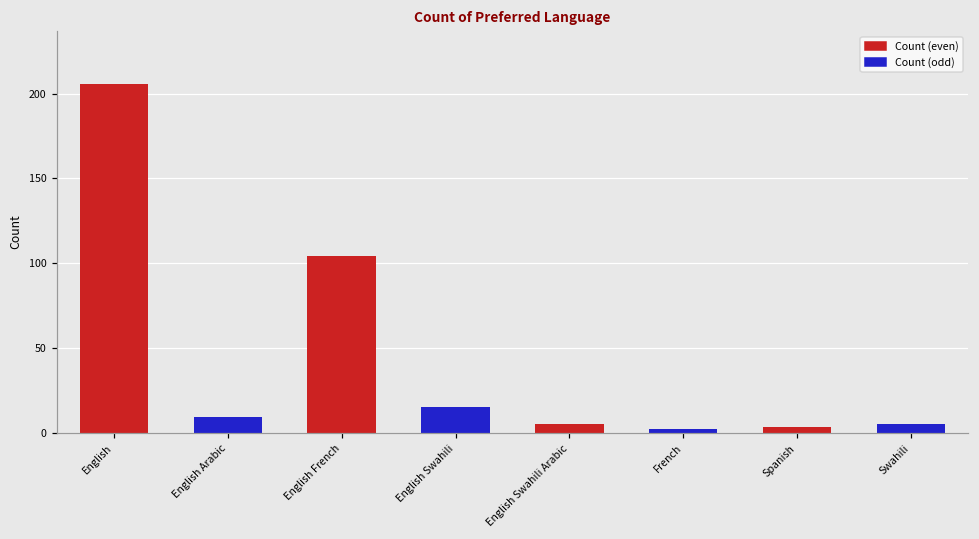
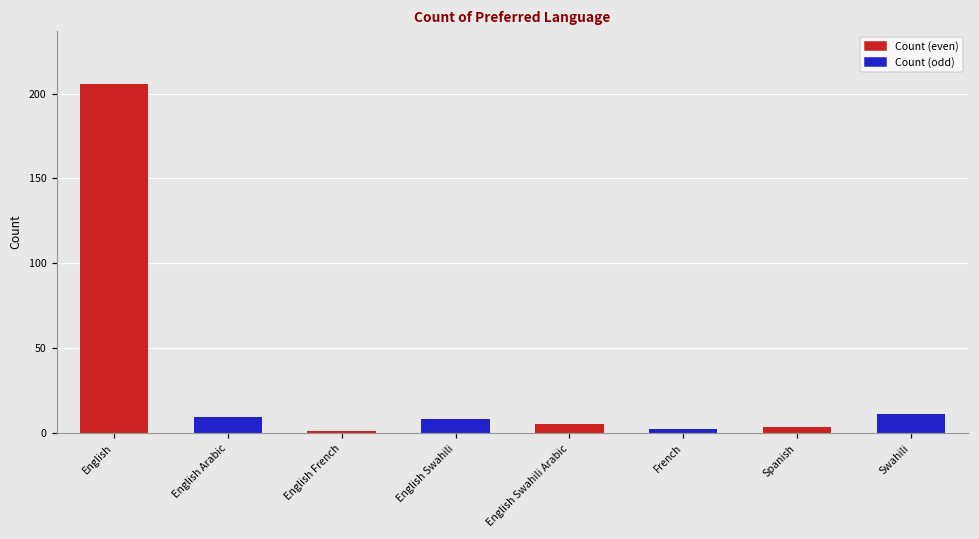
  {
    "English": 206,
    "English Arabic": 9,
-   "English French": 104,
-   "English Swahili": 15,
+   "English French": 1,
+   "English Swahili": 8,
    "English Swahili Arabic": 5,
    "French": 2,
    "Spanish": 3,
-   "Swahili": 5
+   "Swahili": 11
  }
